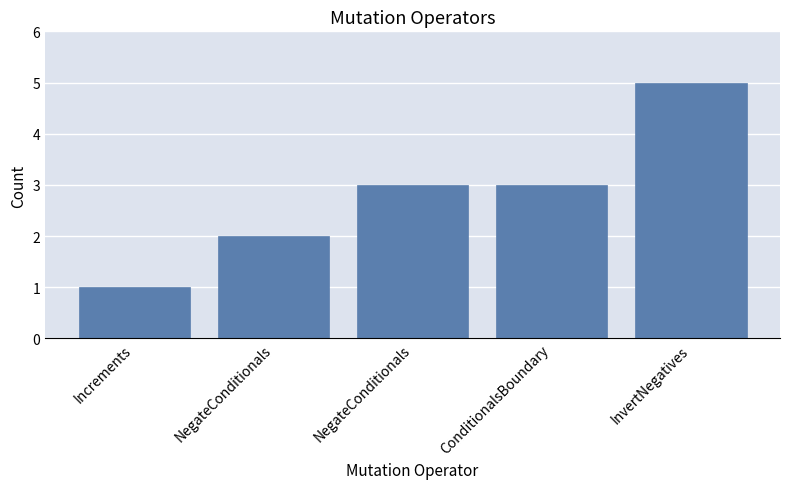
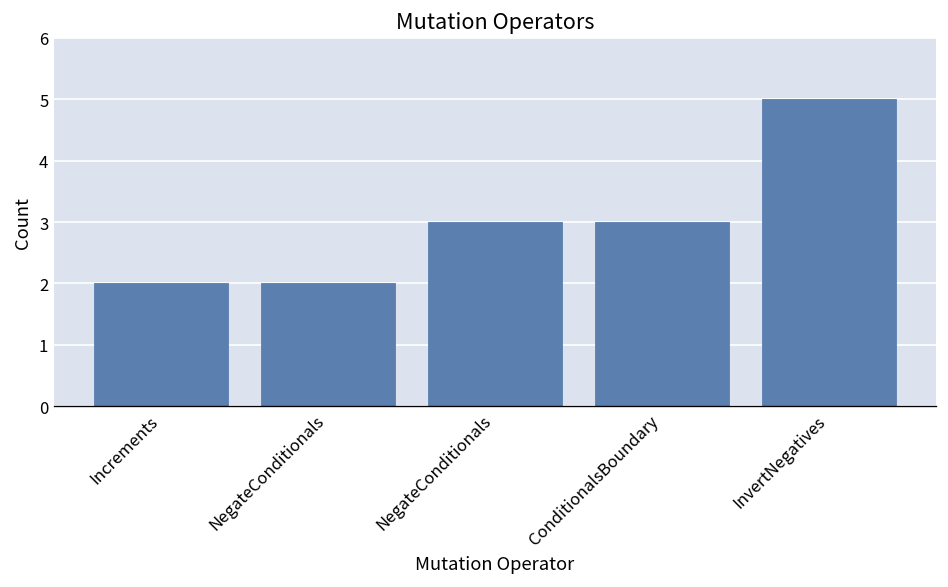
  {
-   "Increments": 1,
+   "Increments": 2,
    "ConditionalsBoundary": 3,
    "InvertNegatives": 5
  }
